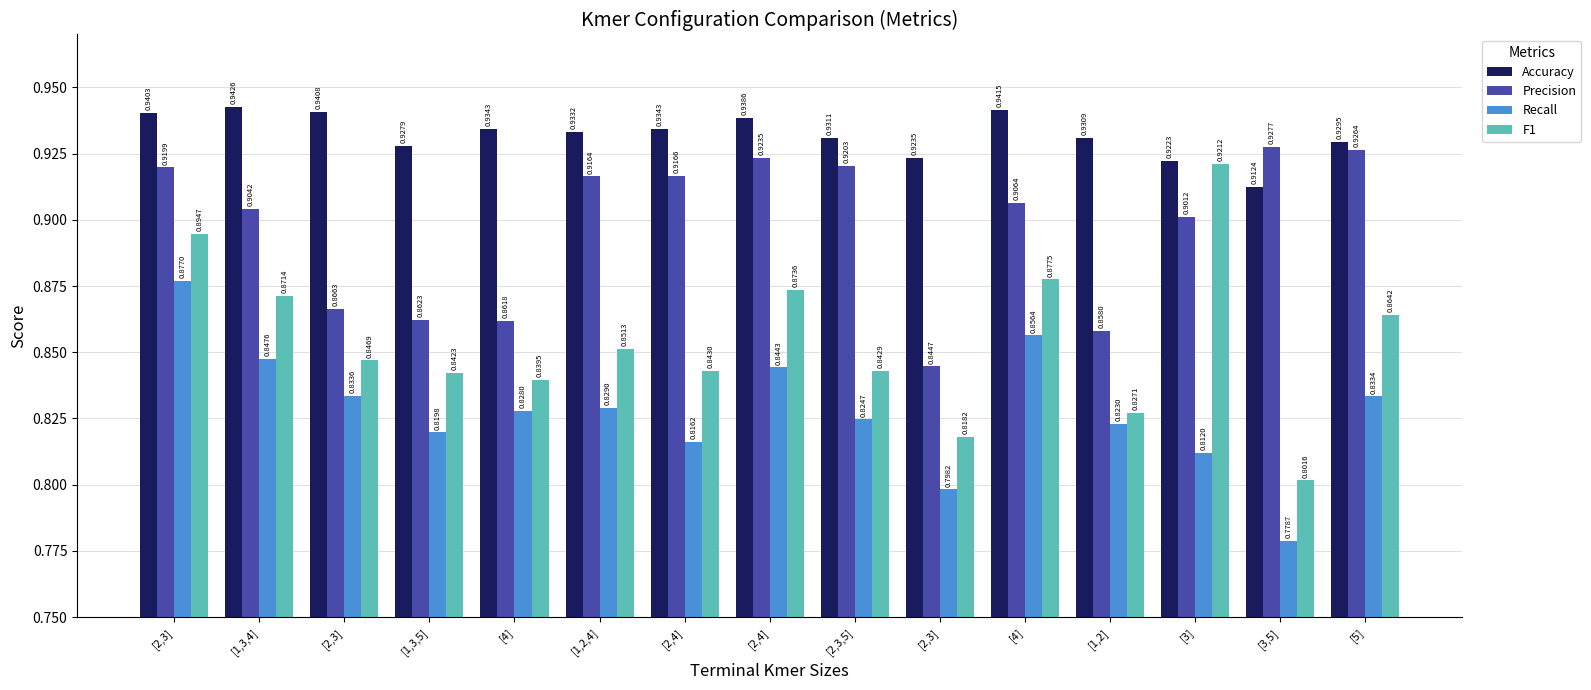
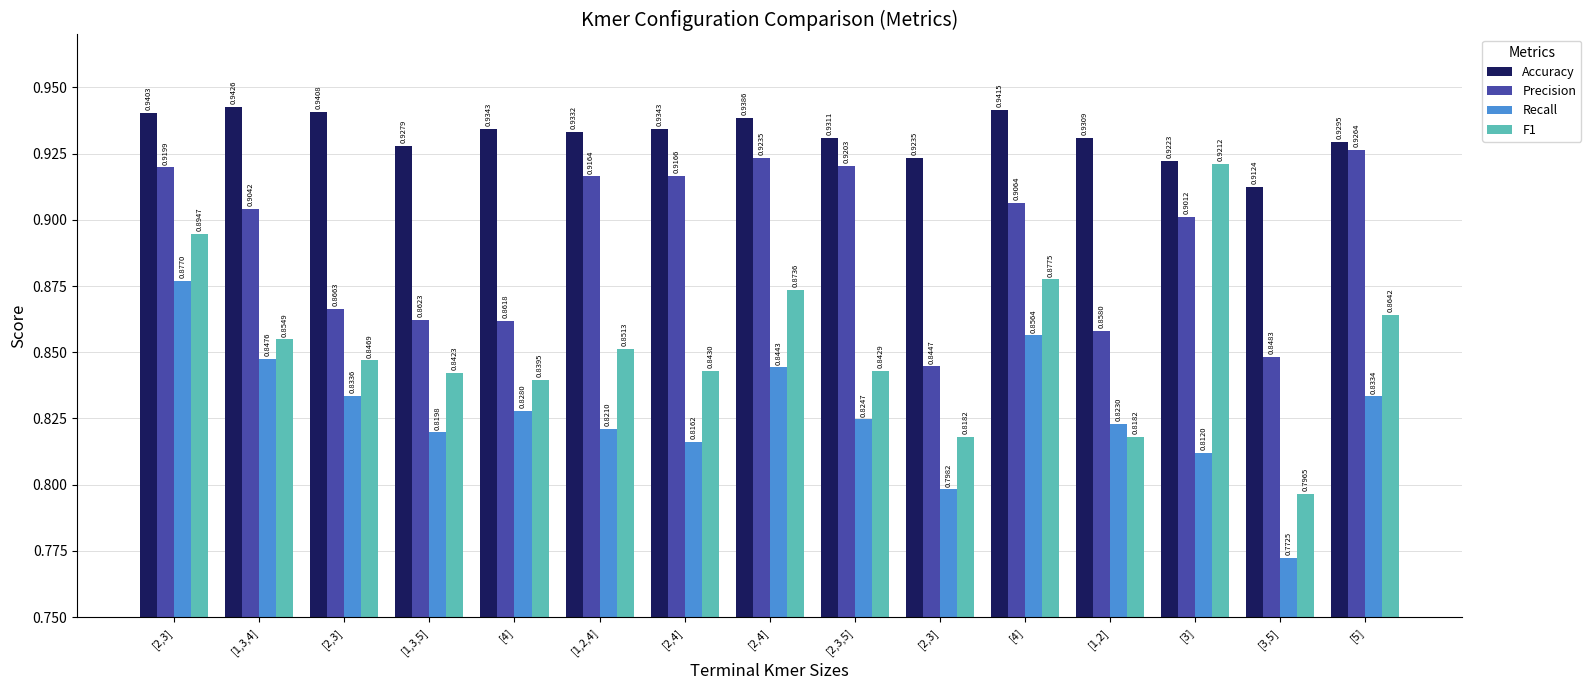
  {
    "Accuracy": {
      "[1,3,4]": 0.9426,
      "[1,3,5]": 0.9279,
      "[1,2,4]": 0.9332,
      "[2,3,5]": 0.9311,
      "[1,2]": 0.9309,
      "[3]": 0.9223,
      "[3,5]": 0.9124,
      "[5]": 0.9295
    },
    "Precision": {
      "[1,3,4]": 0.9042,
      "[1,3,5]": 0.8623,
      "[1,2,4]": 0.9164,
      "[2,3,5]": 0.9203,
      "[1,2]": 0.8580,
      "[3]": 0.9012,
-     "[3,5]": 0.9277,
+     "[3,5]": 0.8483,
      "[5]": 0.9264
    },
    "Recall": {
      "[1,3,4]": 0.8476,
      "[1,3,5]": 0.8198,
-     "[1,2,4]": 0.8290,
+     "[1,2,4]": 0.8210,
      "[2,3,5]": 0.8247,
      "[1,2]": 0.8230,
      "[3]": 0.8120,
-     "[3,5]": 0.7787,
+     "[3,5]": 0.7725,
      "[5]": 0.8334
    },
    "F1": {
-     "[1,3,4]": 0.8714,
+     "[1,3,4]": 0.8549,
      "[1,3,5]": 0.8423,
      "[1,2,4]": 0.8513,
      "[2,3,5]": 0.8429,
-     "[1,2]": 0.8271,
+     "[1,2]": 0.8182,
      "[3]": 0.9212,
-     "[3,5]": 0.8016,
+     "[3,5]": 0.7965,
      "[5]": 0.8642
    }
  }
